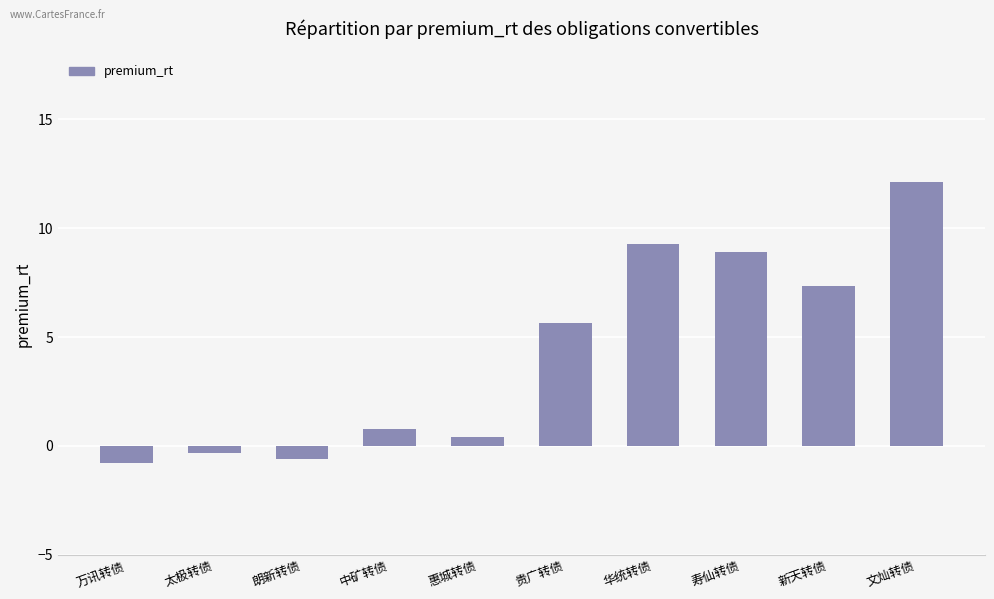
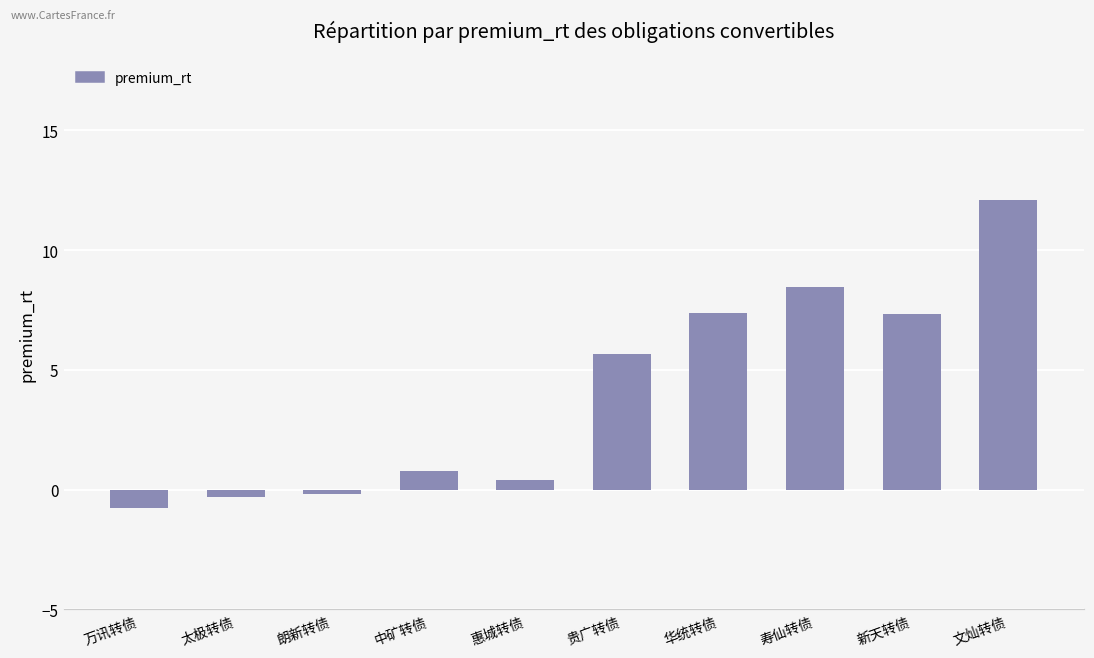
  {
    "万讯转债": -0.8,
    "太极转债": -0.3,
-   "朗新转债": -0.6,
+   "朗新转债": -0.2,
    "中矿转债": 0.8,
    "惠城转债": 0.4,
    "贵广转债": 5.7,
-   "华统转债": 9.3,
-   "寿仙转债": 8.9,
+   "华统转债": 7.4,
+   "寿仙转债": 8.5,
    "新天转债": 7.4,
    "文灿转债": 12.1
  }
